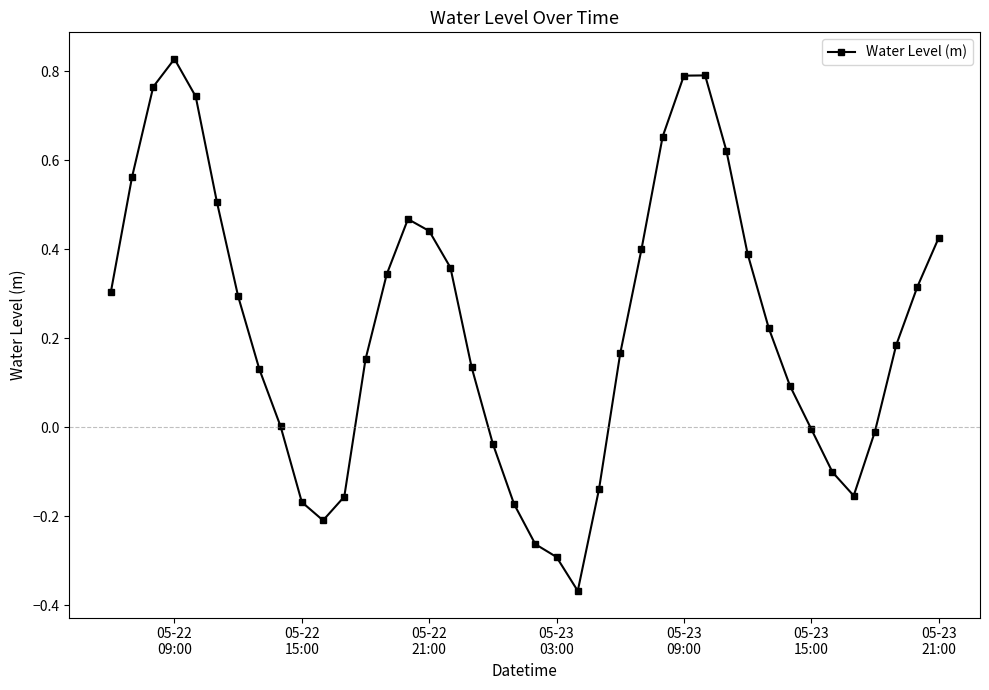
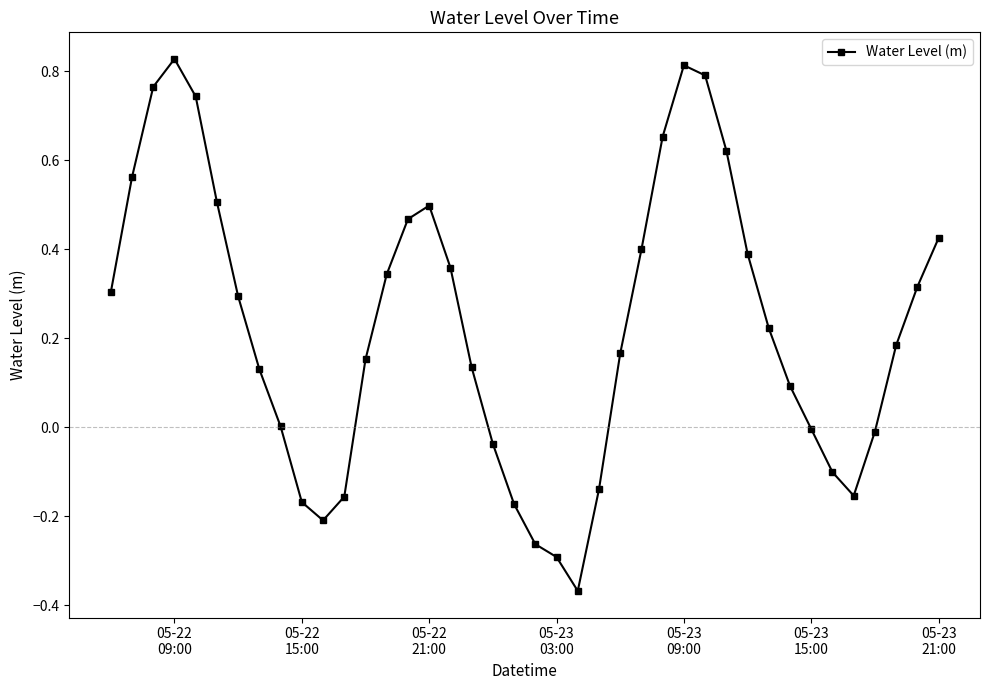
  {
    "05-22 09:00": 0.83,
    "05-22 15:00": -0.17,
-   "05-22 21:00": 0.44,
+   "05-22 21:00": 0.50,
    "05-23 03:00": -0.29,
-   "05-23 09:00": 0.79,
+   "05-23 09:00": 0.81,
    "05-23 15:00": 0.00,
    "05-23 21:00": 0.42
  }
